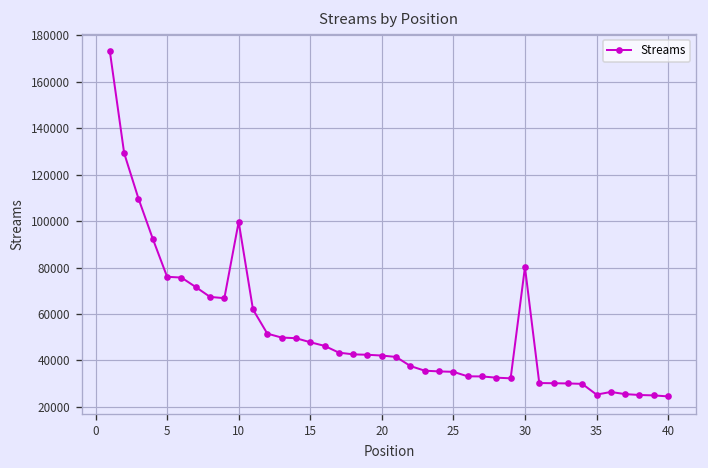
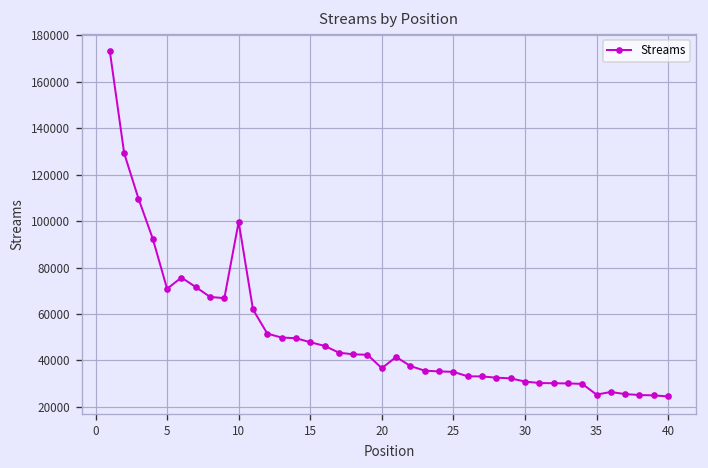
  {
-   "5": 76000,
+   "5": 71000,
    "10": 100000,
    "15": 48000,
-   "20": 42000,
+   "20": 37000,
    "25": 35000,
-   "30": 80000,
+   "30": 31000,
    "35": 25000,
    "40": 24000
  }
